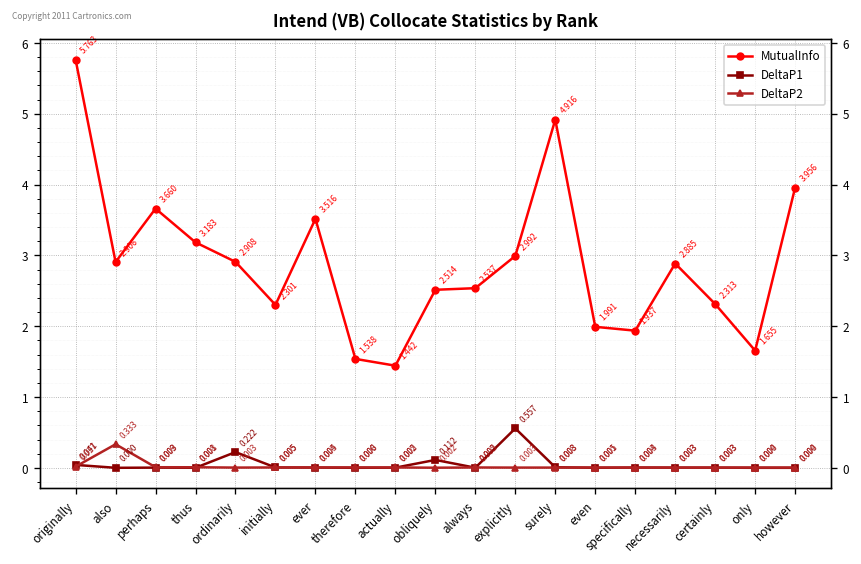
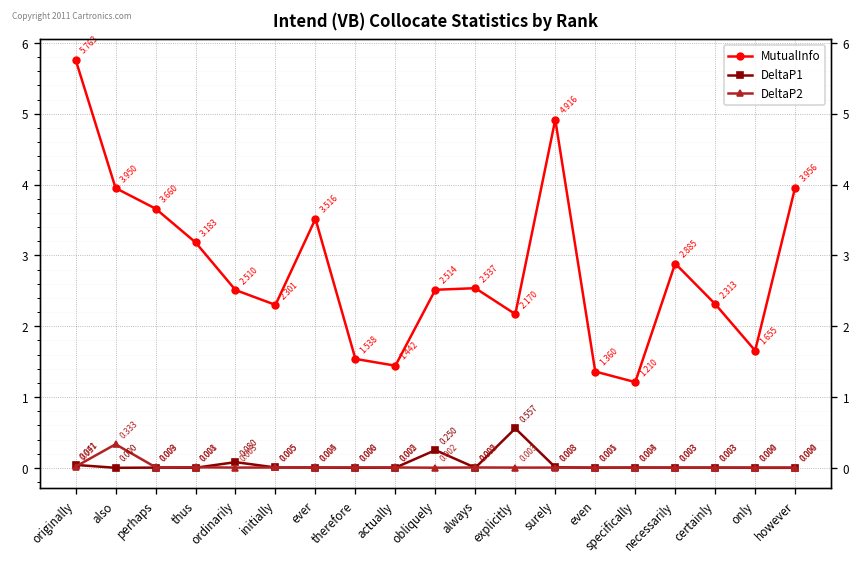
  {
    "MutualInfo": {
      "originally": 5.763,
-     "also": 2.906,
+     "also": 3.950,
      "perhaps": 3.660,
      "thus": 3.183,
-     "ordinarily": 2.908,
+     "ordinarily": 2.510,
      "initially": 2.301,
      "ever": 3.516,
      "therefore": 1.538,
      "actually": 1.442,
      "obliquely": 2.514,
      "always": 2.537,
-     "explicitly": 2.992,
+     "explicitly": 2.170,
      "surely": 4.916,
-     "even": 1.991,
-     "specifically": 1.937,
+     "even": 1.360,
+     "specifically": 1.210,
      "necessarily": 2.885,
      "certainly": 2.313,
      "only": 1.655,
      "however": 3.956
    },
    "DeltaP1": {
      "also": 0.000,
-     "ordinarily": 0.222,
-     "obliquely": 0.112,
+     "ordinarily": 0.080,
+     "obliquely": 0.250,
      "explicitly": 0.557
    },
    "DeltaP2": {
      "also": 0.333,
      "explicitly": 0.003
    }
  }
